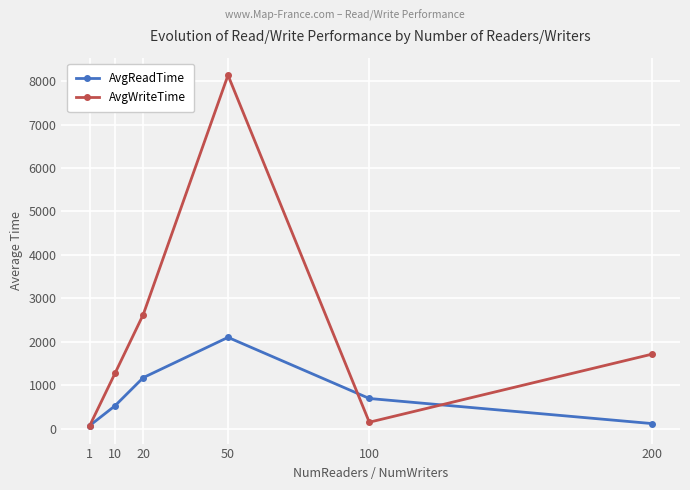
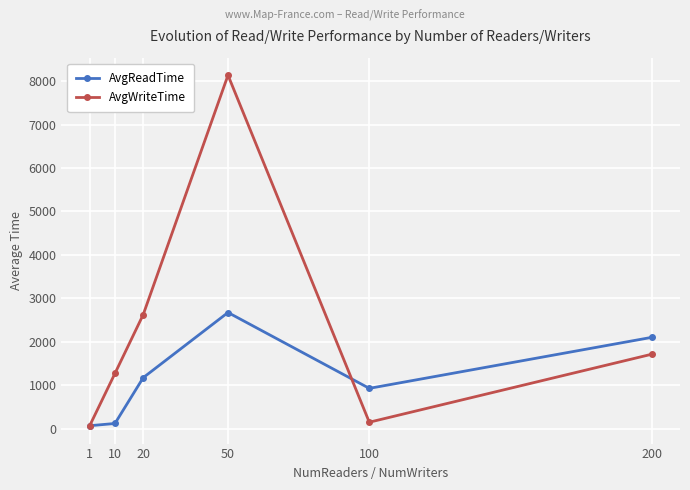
  {
    "AvgReadTime": {
-     "10": 500,
+     "10": 100,
      "20": 1200,
-     "50": 2100,
-     "100": 700,
-     "200": 100
+     "50": 2700,
+     "100": 900,
+     "200": 2100
    },
    "AvgWriteTime": {
      "10": 1300,
      "20": 2600,
      "50": 8100,
      "100": 200,
      "200": 1700
    }
  }
